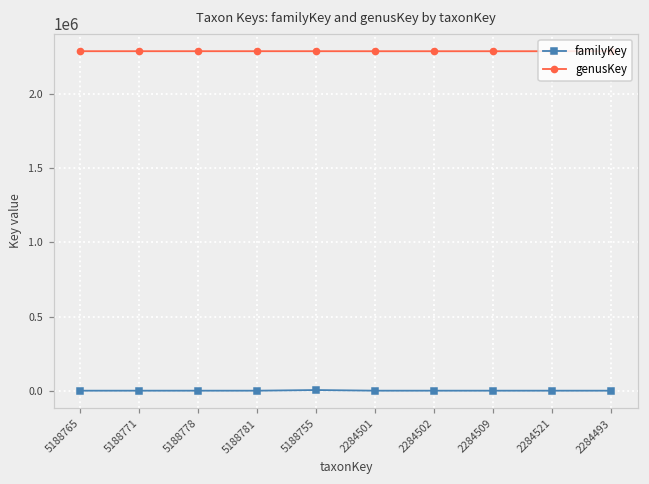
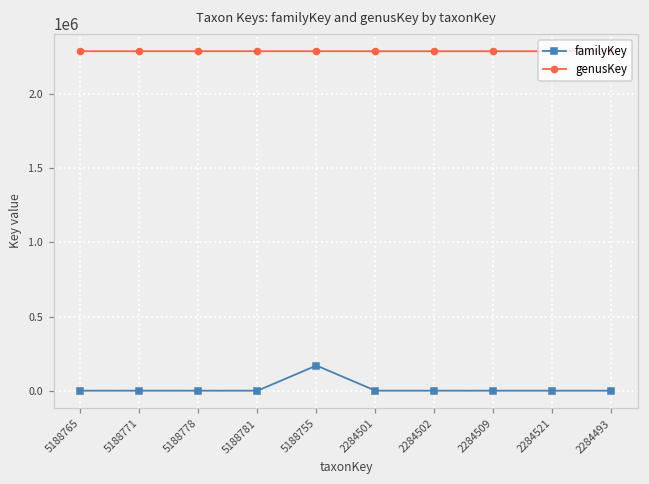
  {
    "familyKey": {
      "5188765": 0,
      "5188771": 0,
      "5188778": 0,
      "5188781": 0,
-     "5188755": 10000,
+     "5188755": 170000,
      "2284501": 0,
      "2284502": 0,
      "2284509": 0,
      "2284521": 0,
      "2284493": 0
    },
    "genusKey": {
      "5188765": 2280000,
      "5188771": 2280000,
      "5188778": 2280000,
      "5188781": 2280000,
      "5188755": 2280000,
      "2284501": 2280000,
      "2284502": 2280000,
      "2284509": 2280000
    }
  }
